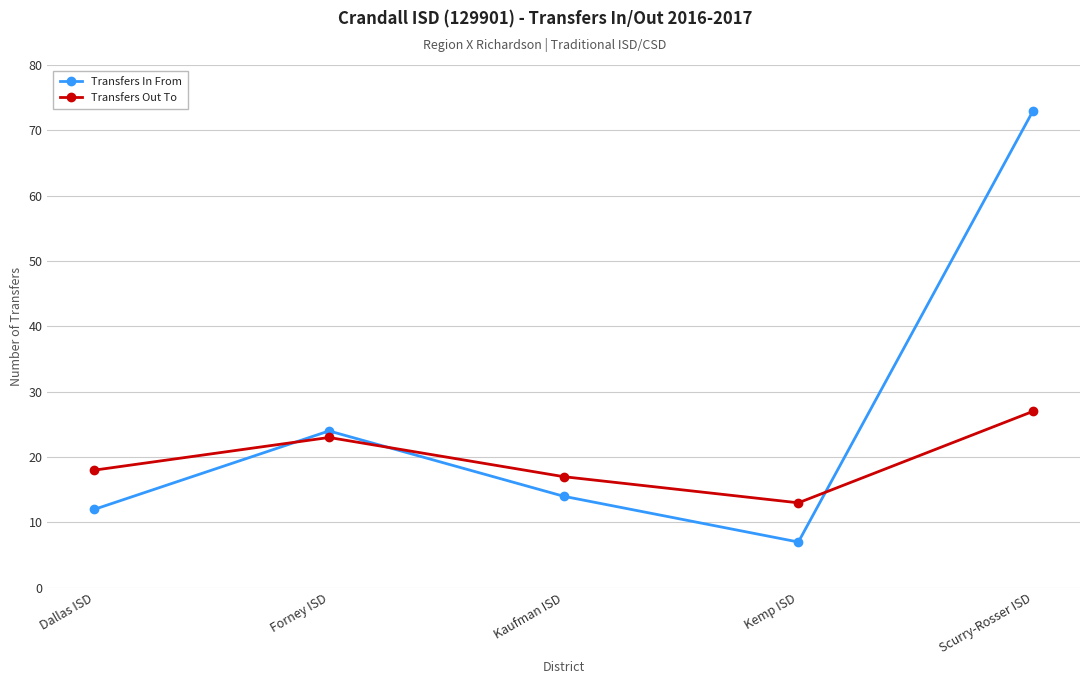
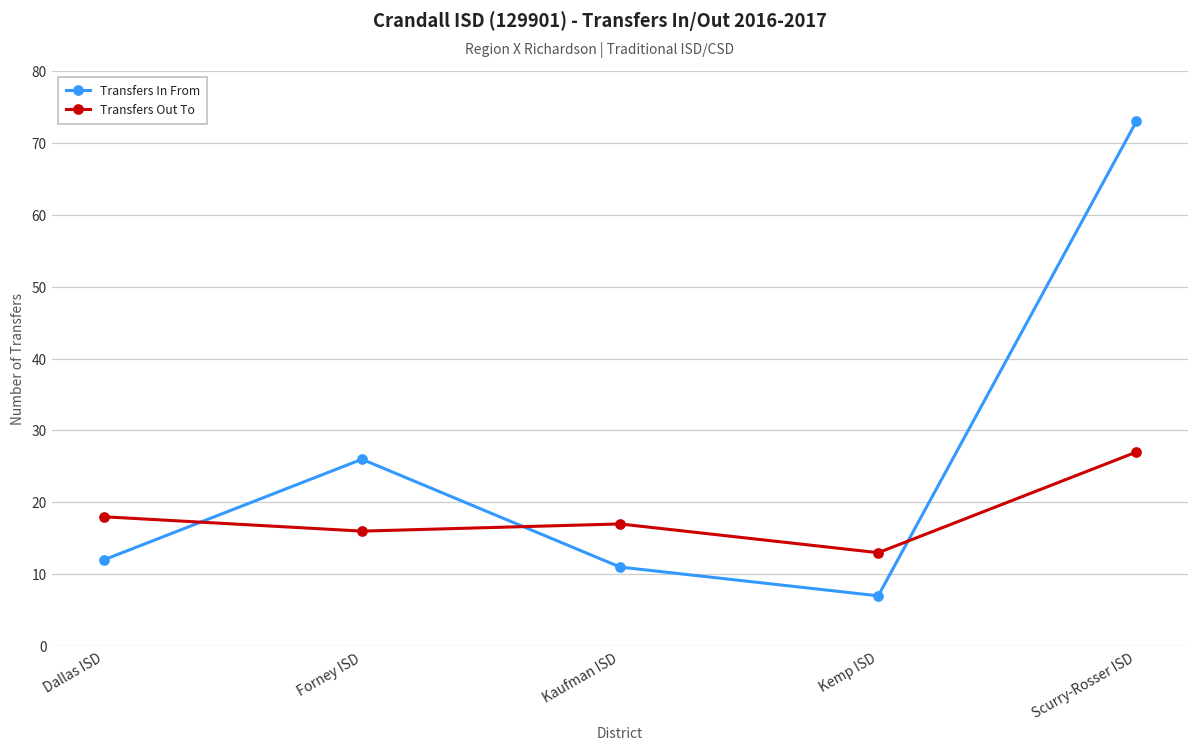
  {
    "Transfers In From": {
      "Dallas ISD": 12,
-     "Forney ISD": 24,
-     "Kaufman ISD": 14,
+     "Forney ISD": 26,
+     "Kaufman ISD": 11,
      "Kemp ISD": 7,
      "Scurry-Rosser ISD": 73
    },
    "Transfers Out To": {
      "Dallas ISD": 18,
-     "Forney ISD": 23,
+     "Forney ISD": 16,
      "Kaufman ISD": 17,
      "Kemp ISD": 13,
      "Scurry-Rosser ISD": 27
    }
  }
